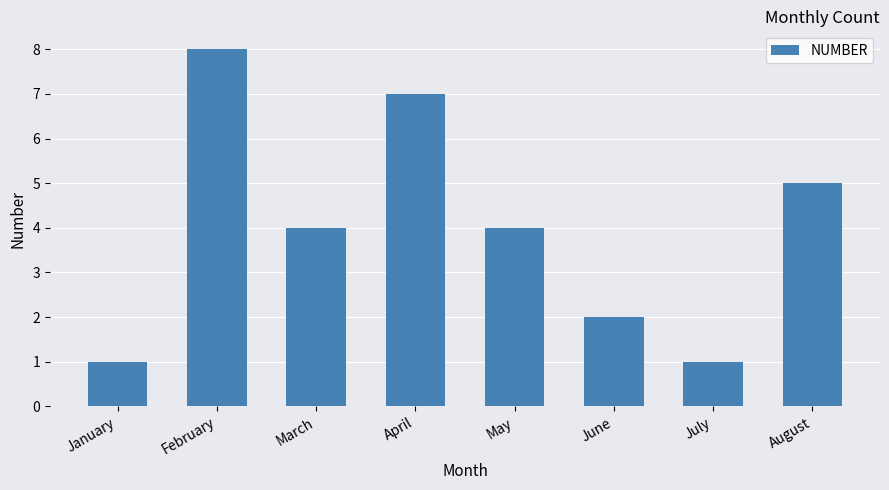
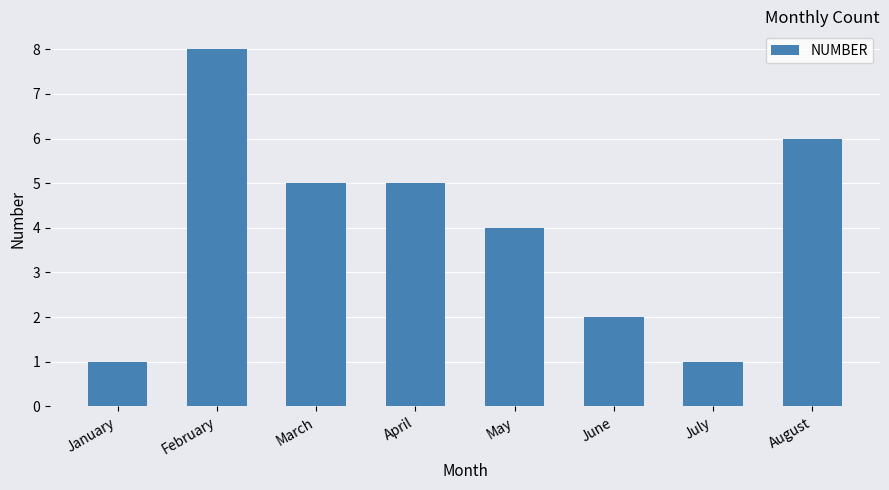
  {
    "January": 1,
    "February": 8,
-   "March": 4,
-   "April": 7,
+   "March": 5,
+   "April": 5,
    "May": 4,
    "June": 2,
    "July": 1,
-   "August": 5
+   "August": 6
  }
